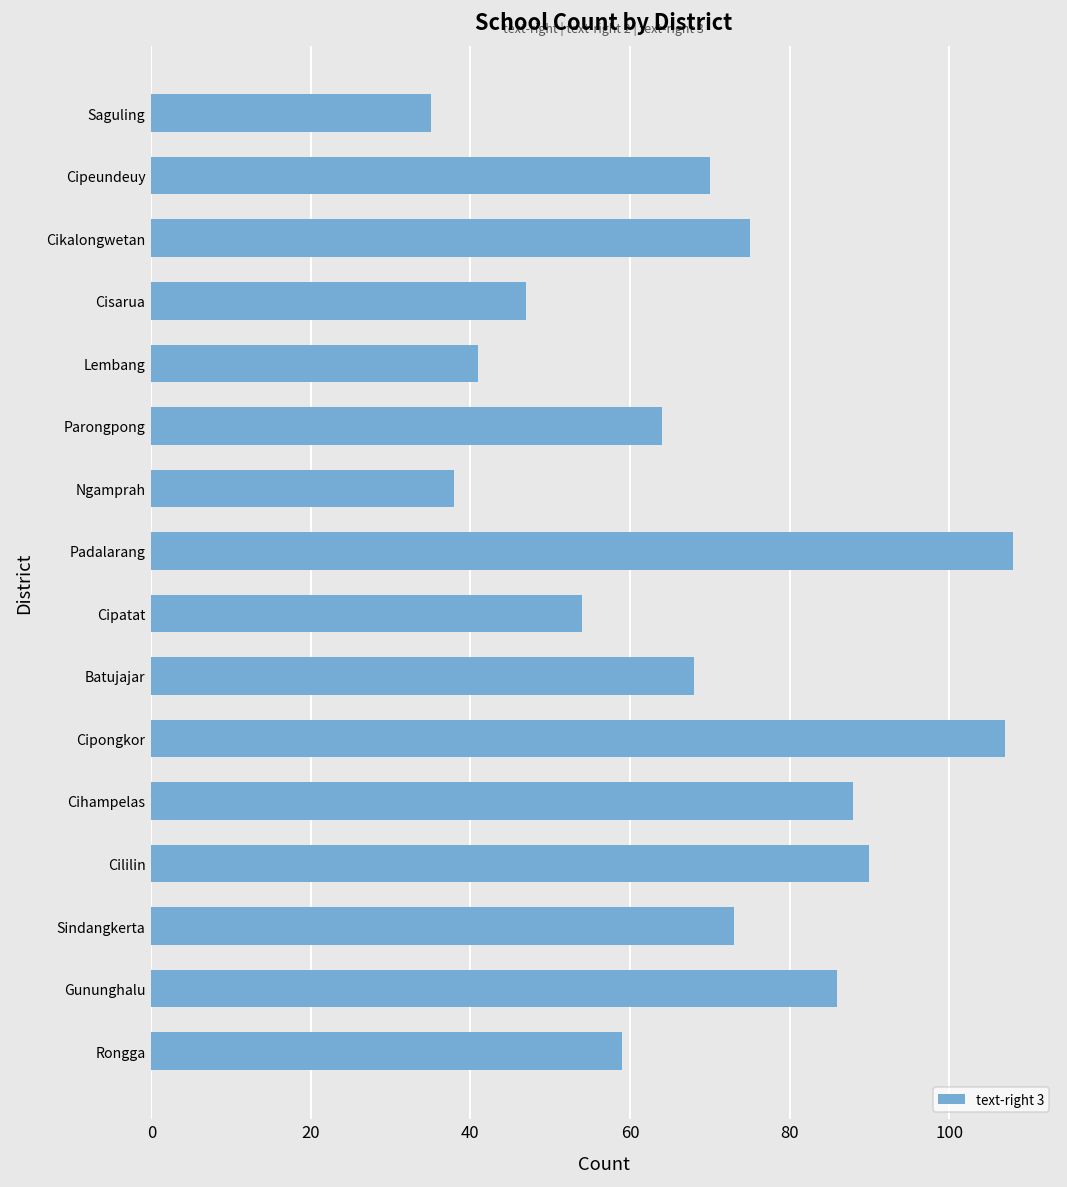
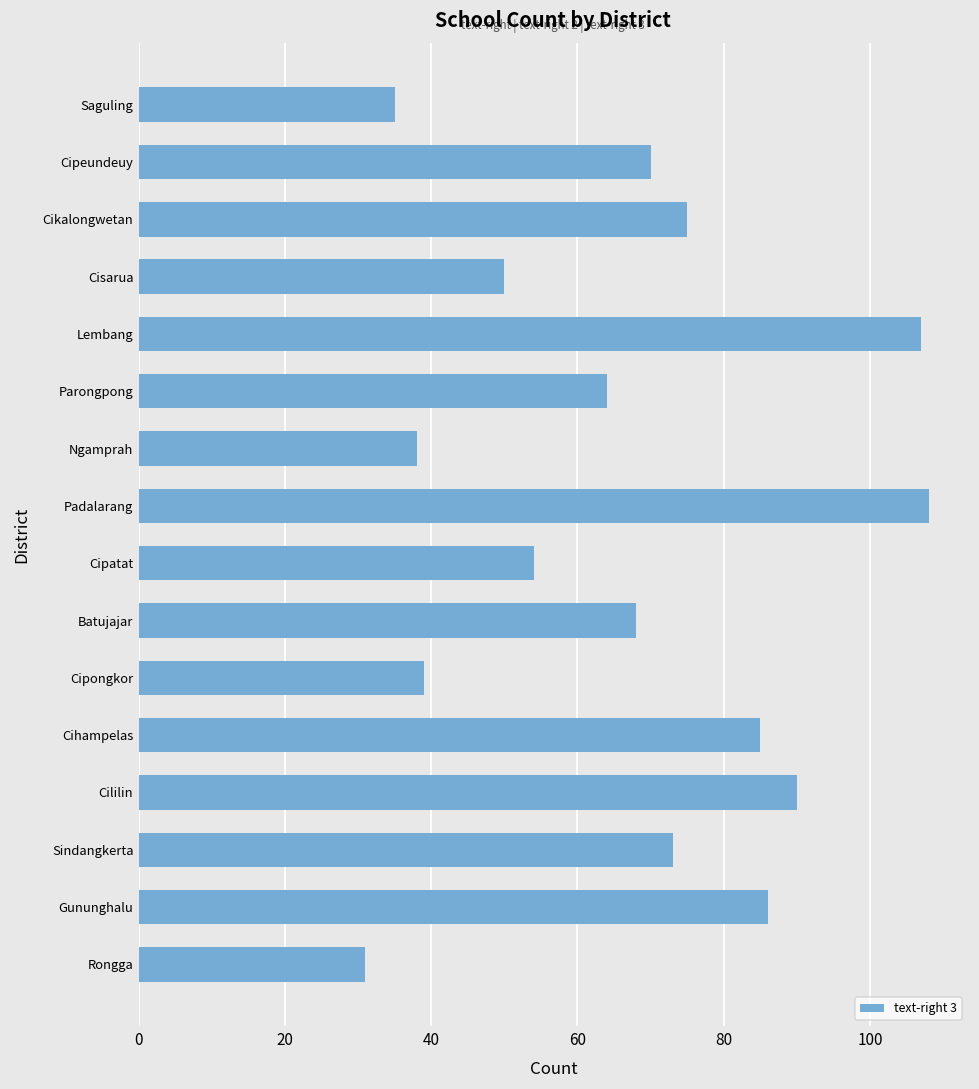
  {
    "Saguling": 35,
    "Cipeundeuy": 70,
    "Cikalongwetan": 75,
-   "Cisarua": 47,
-   "Lembang": 41,
+   "Cisarua": 50,
+   "Lembang": 107,
    "Parongpong": 64,
    "Ngamprah": 38,
    "Padalarang": 108,
    "Cipatat": 54,
    "Batujajar": 68,
-   "Cipongkor": 107,
-   "Cihampelas": 88,
+   "Cipongkor": 39,
+   "Cihampelas": 85,
    "Cililin": 90,
    "Sindangkerta": 73,
    "Gununghalu": 86,
-   "Rongga": 59
+   "Rongga": 31
  }
